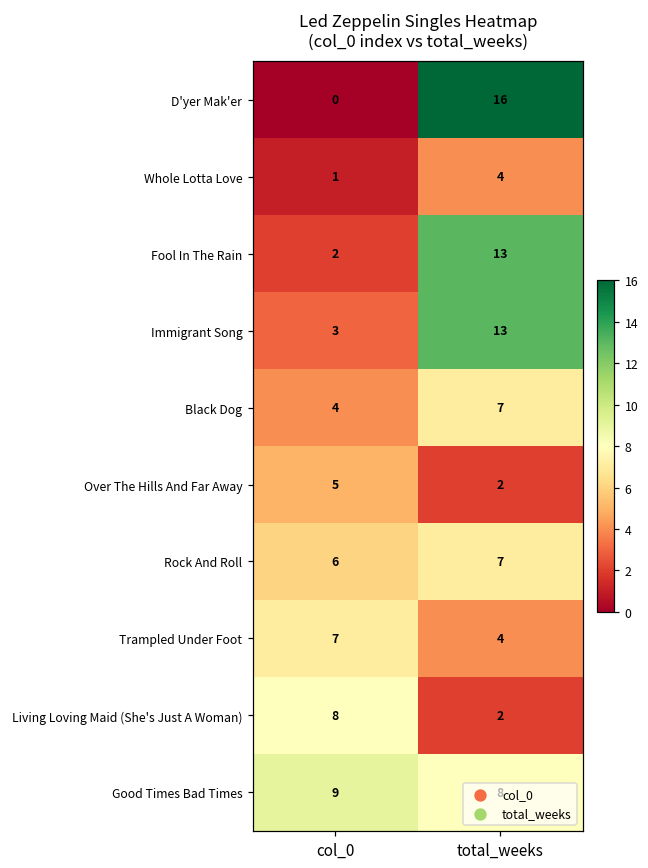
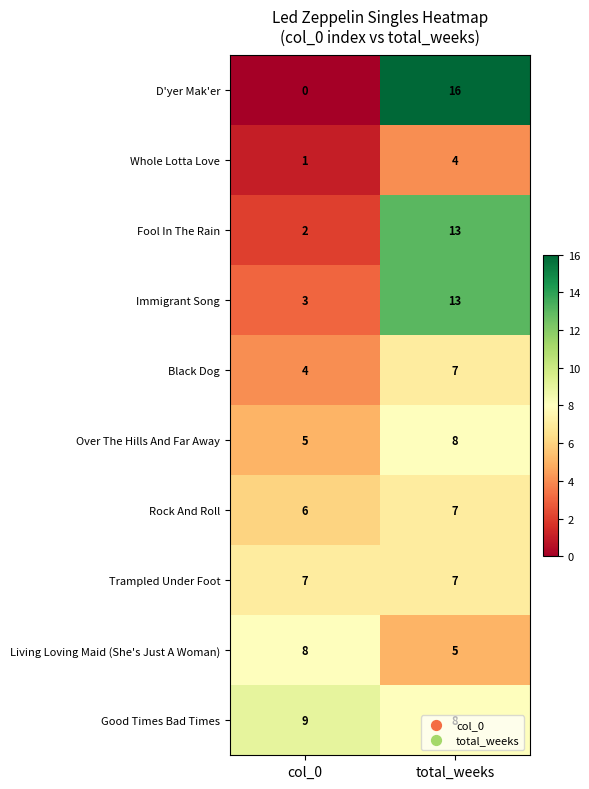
  {
    "D'yer Mak'er": {
      "col_0": 0,
      "total_weeks": 16
    },
    "Whole Lotta Love": {
      "col_0": 1,
      "total_weeks": 4
    },
    "Fool In The Rain": {
      "col_0": 2,
      "total_weeks": 13
    },
    "Immigrant Song": {
      "col_0": 3,
      "total_weeks": 13
    },
    "Black Dog": {
      "col_0": 4,
      "total_weeks": 7
    },
    "Over The Hills And Far Away": {
      "col_0": 5,
-     "total_weeks": 2
+     "total_weeks": 8
    },
    "Rock And Roll": {
      "col_0": 6,
      "total_weeks": 7
    },
    "Trampled Under Foot": {
      "col_0": 7,
-     "total_weeks": 4
+     "total_weeks": 7
    },
    "Living Loving Maid (She's Just A Woman)": {
      "col_0": 8,
-     "total_weeks": 2
+     "total_weeks": 5
    },
    "Good Times Bad Times": {
      "col_0": 9
    }
  }
